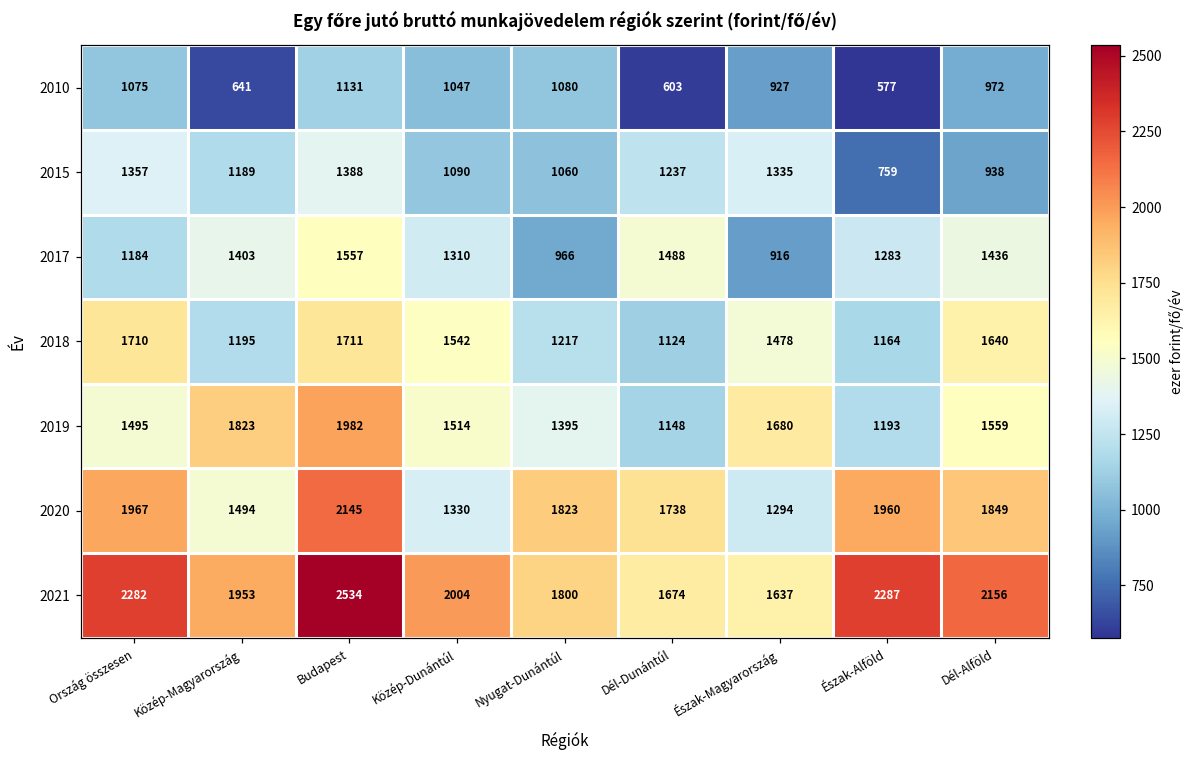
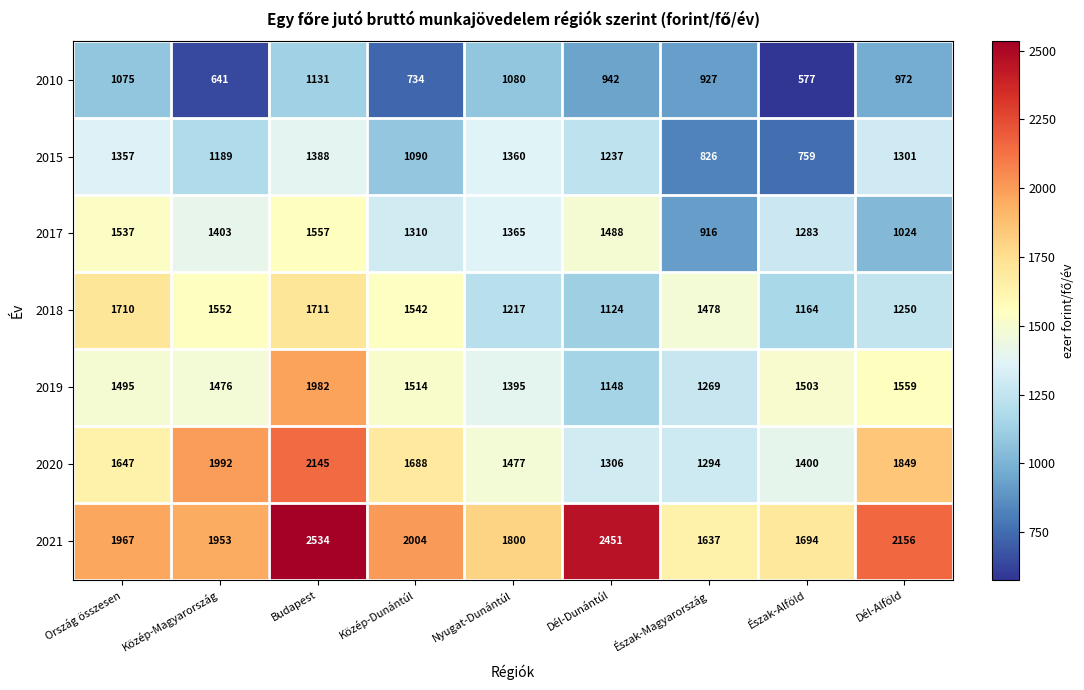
  {
    "2010": {
      "Ország összesen": 1075,
      "Közép-Magyarország": 641,
      "Budapest": 1131,
-     "Közép-Dunántúl": 1047,
+     "Közép-Dunántúl": 734,
      "Nyugat-Dunántúl": 1080,
-     "Dél-Dunántúl": 603,
+     "Dél-Dunántúl": 942,
      "Észak-Magyarország": 927,
      "Észak-Alföld": 577,
      "Dél-Alföld": 972
    },
    "2015": {
      "Ország összesen": 1357,
      "Közép-Magyarország": 1189,
      "Budapest": 1388,
      "Közép-Dunántúl": 1090,
-     "Nyugat-Dunántúl": 1060,
+     "Nyugat-Dunántúl": 1360,
      "Dél-Dunántúl": 1237,
-     "Észak-Magyarország": 1335,
+     "Észak-Magyarország": 826,
      "Észak-Alföld": 759,
-     "Dél-Alföld": 938
+     "Dél-Alföld": 1301
    },
    "2017": {
-     "Ország összesen": 1184,
+     "Ország összesen": 1537,
      "Közép-Magyarország": 1403,
      "Budapest": 1557,
      "Közép-Dunántúl": 1310,
-     "Nyugat-Dunántúl": 966,
+     "Nyugat-Dunántúl": 1365,
      "Dél-Dunántúl": 1488,
      "Észak-Magyarország": 916,
      "Észak-Alföld": 1283,
-     "Dél-Alföld": 1436
+     "Dél-Alföld": 1024
    },
    "2018": {
      "Ország összesen": 1710,
-     "Közép-Magyarország": 1195,
+     "Közép-Magyarország": 1552,
      "Budapest": 1711,
      "Közép-Dunántúl": 1542,
      "Nyugat-Dunántúl": 1217,
      "Dél-Dunántúl": 1124,
      "Észak-Magyarország": 1478,
      "Észak-Alföld": 1164,
-     "Dél-Alföld": 1640
+     "Dél-Alföld": 1250
    },
    "2019": {
      "Ország összesen": 1495,
-     "Közép-Magyarország": 1823,
+     "Közép-Magyarország": 1476,
      "Budapest": 1982,
      "Közép-Dunántúl": 1514,
      "Nyugat-Dunántúl": 1395,
      "Dél-Dunántúl": 1148,
-     "Észak-Magyarország": 1680,
-     "Észak-Alföld": 1193,
+     "Észak-Magyarország": 1269,
+     "Észak-Alföld": 1503,
      "Dél-Alföld": 1559
    },
    "2020": {
-     "Ország összesen": 1967,
-     "Közép-Magyarország": 1494,
+     "Ország összesen": 1647,
+     "Közép-Magyarország": 1992,
      "Budapest": 2145,
-     "Közép-Dunántúl": 1330,
-     "Nyugat-Dunántúl": 1823,
-     "Dél-Dunántúl": 1738,
+     "Közép-Dunántúl": 1688,
+     "Nyugat-Dunántúl": 1477,
+     "Dél-Dunántúl": 1306,
      "Észak-Magyarország": 1294,
-     "Észak-Alföld": 1960,
+     "Észak-Alföld": 1400,
      "Dél-Alföld": 1849
    },
    "2021": {
-     "Ország összesen": 2282,
+     "Ország összesen": 1967,
      "Közép-Magyarország": 1953,
      "Budapest": 2534,
      "Közép-Dunántúl": 2004,
      "Nyugat-Dunántúl": 1800,
-     "Dél-Dunántúl": 1674,
+     "Dél-Dunántúl": 2451,
      "Észak-Magyarország": 1637,
-     "Észak-Alföld": 2287,
+     "Észak-Alföld": 1694,
      "Dél-Alföld": 2156
    }
  }
